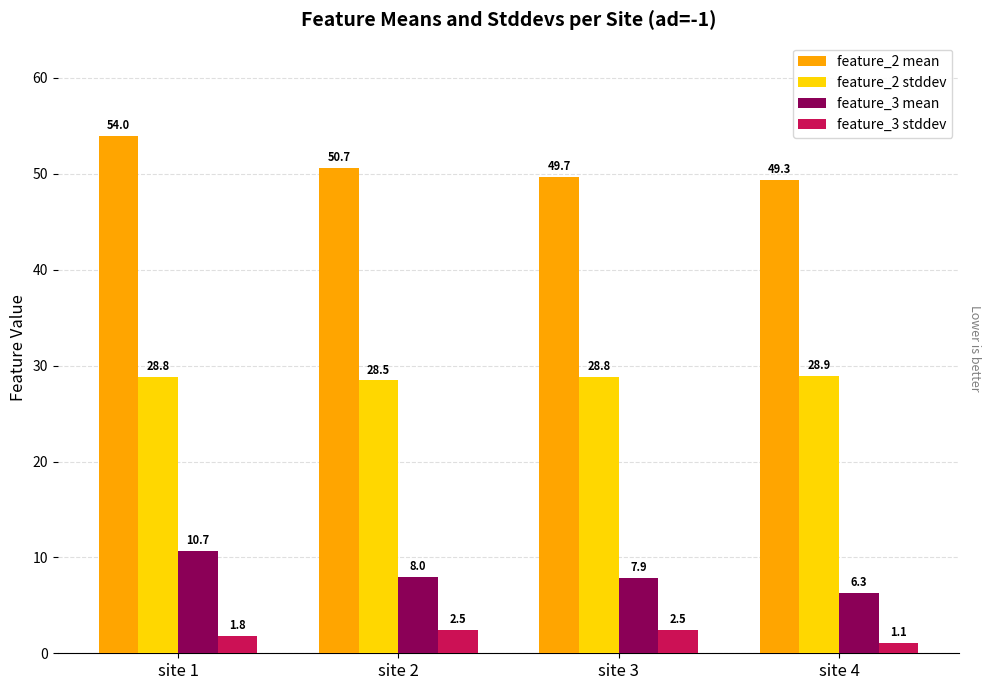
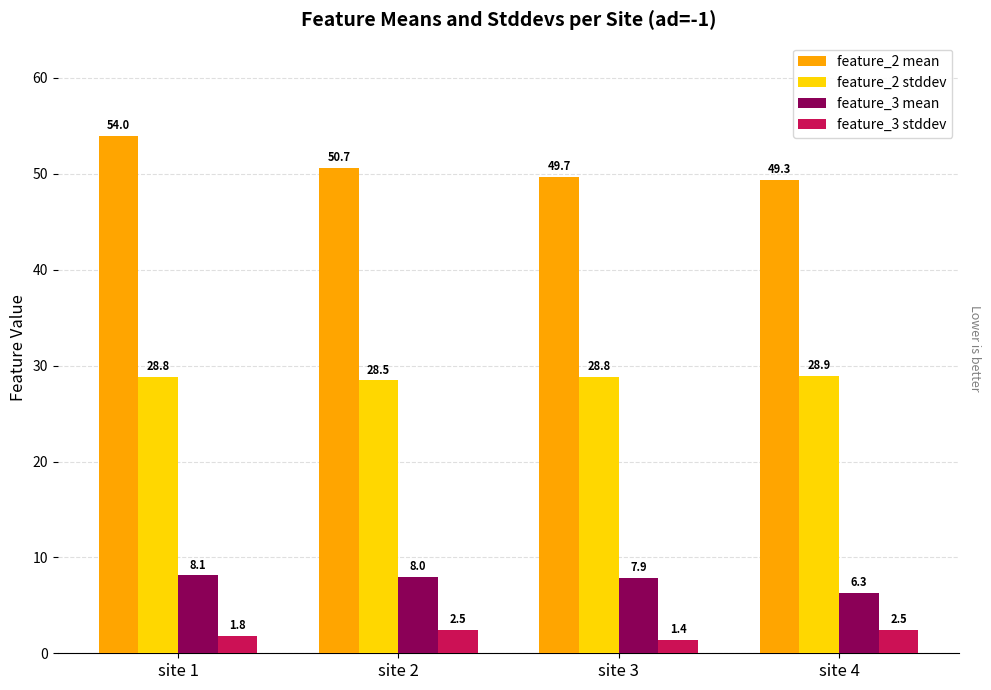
  {
    "feature_3 mean": {
-     "site 1": 10.7,
+     "site 1": 8.1,
      "site 2": 8.0,
      "site 3": 7.9,
      "site 4": 6.3
    },
    "feature_3 stddev": {
      "site 1": 1.8,
      "site 2": 2.5,
-     "site 3": 2.5,
-     "site 4": 1.1
+     "site 3": 1.4,
+     "site 4": 2.5
    }
  }
